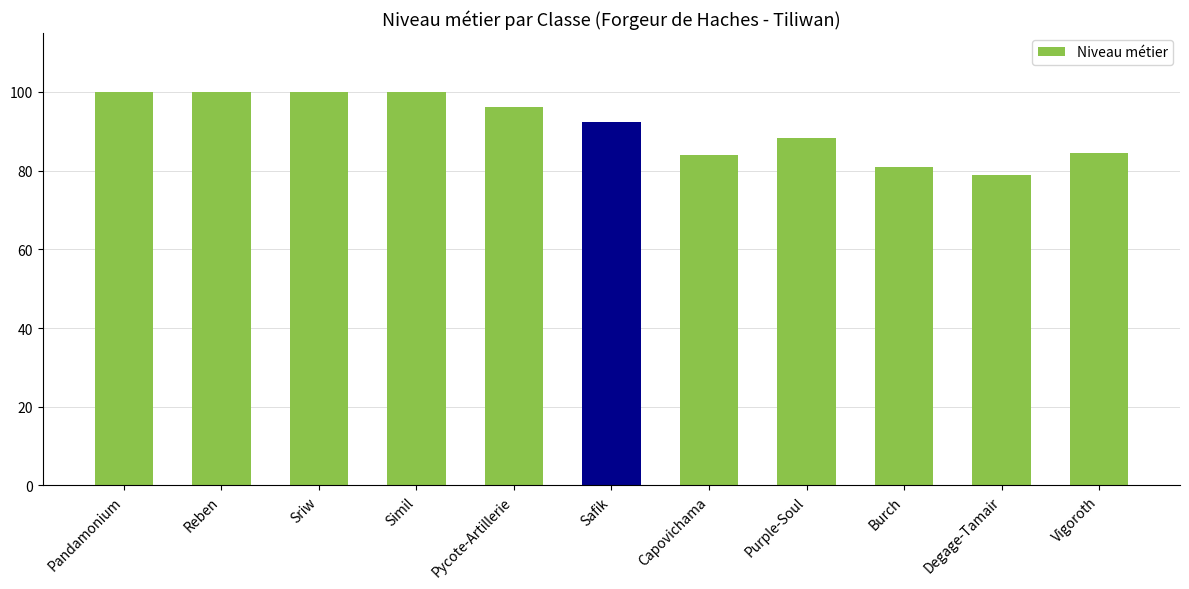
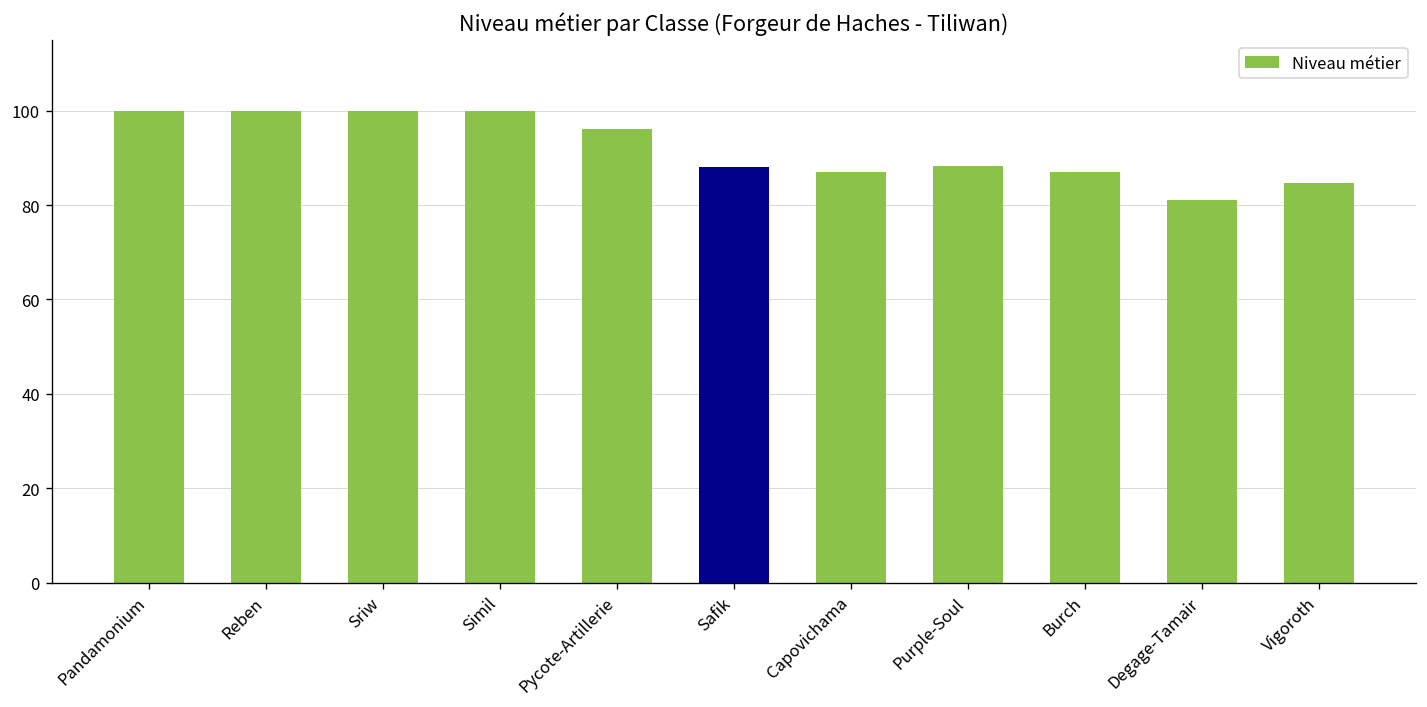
  {
    "Pandamonium": 100,
    "Reben": 100,
    "Sriw": 100,
    "Simil": 100,
    "Pycote-Artillerie": 96,
-   "Safik": 93,
-   "Capovichama": 84,
+   "Safik": 88,
+   "Capovichama": 87,
    "Purple-Soul": 88,
-   "Burch": 81,
-   "Degage-Tamair": 79,
+   "Burch": 87,
+   "Degage-Tamair": 81,
    "Vigoroth": 85
  }
